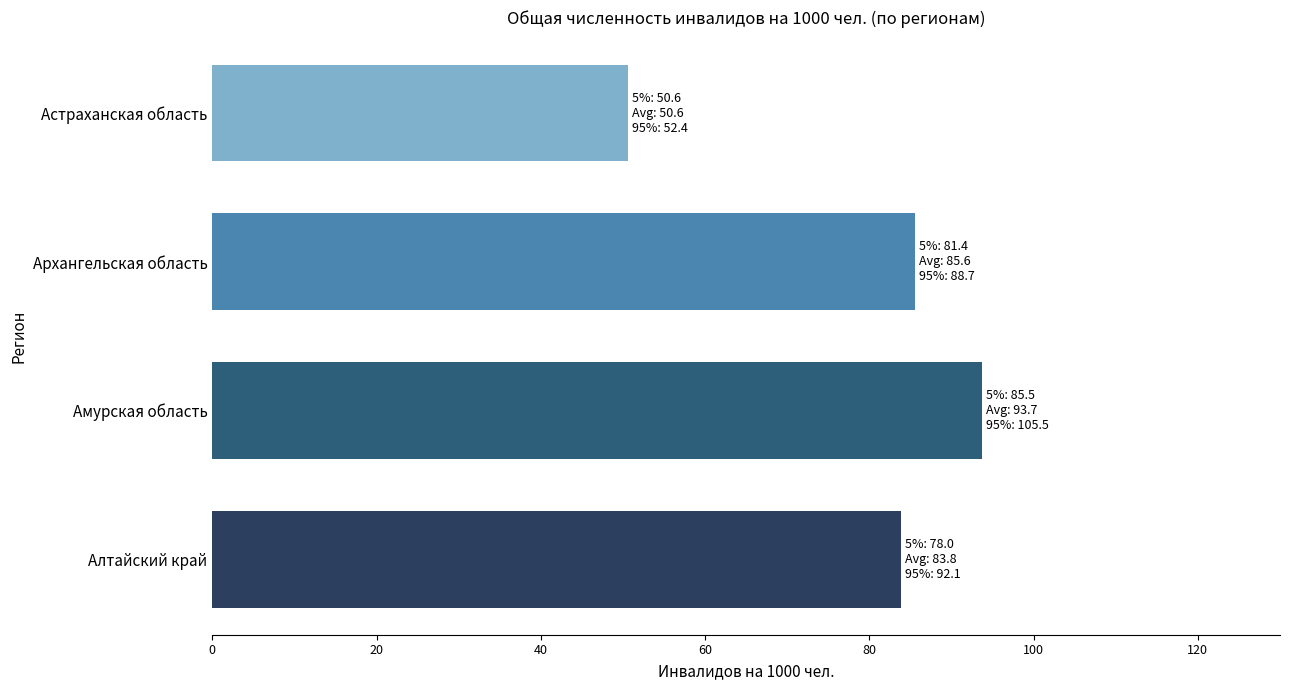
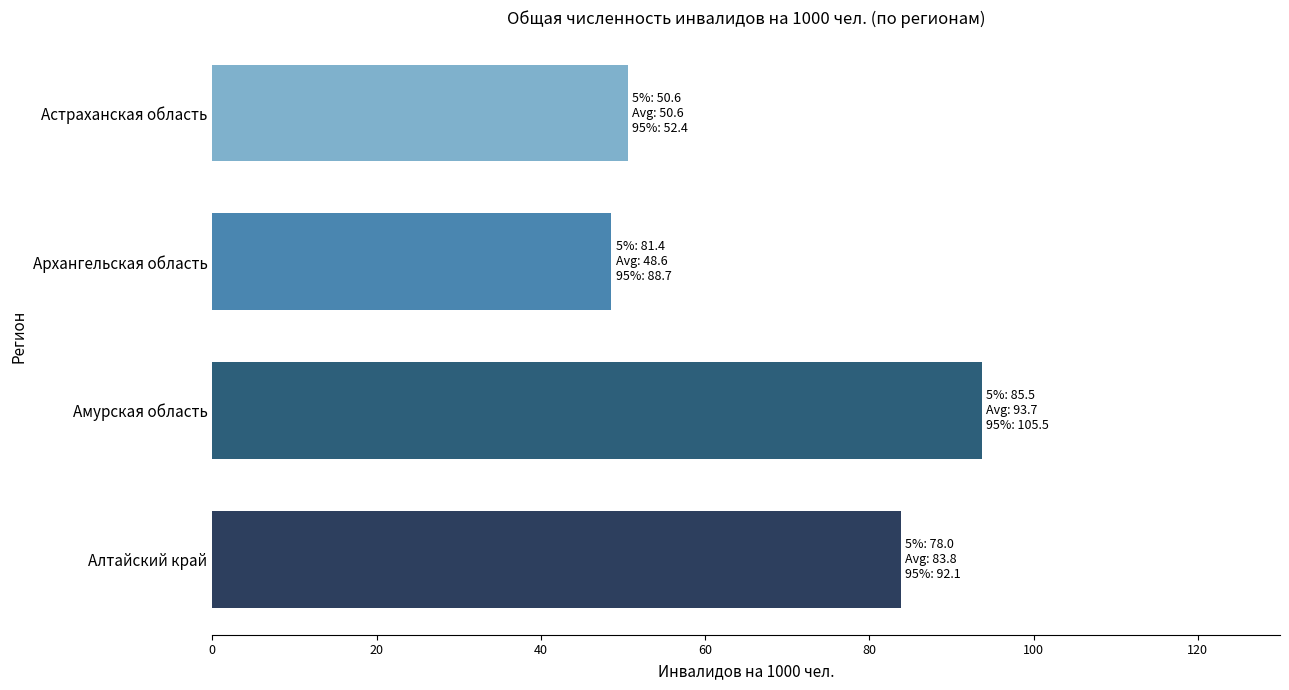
  {
    "Астраханская область": 50.6,
-   "Архангельская область": 85.6,
+   "Архангельская область": 48.6,
    "Амурская область": 93.7,
    "Алтайский край": 83.8
  }
